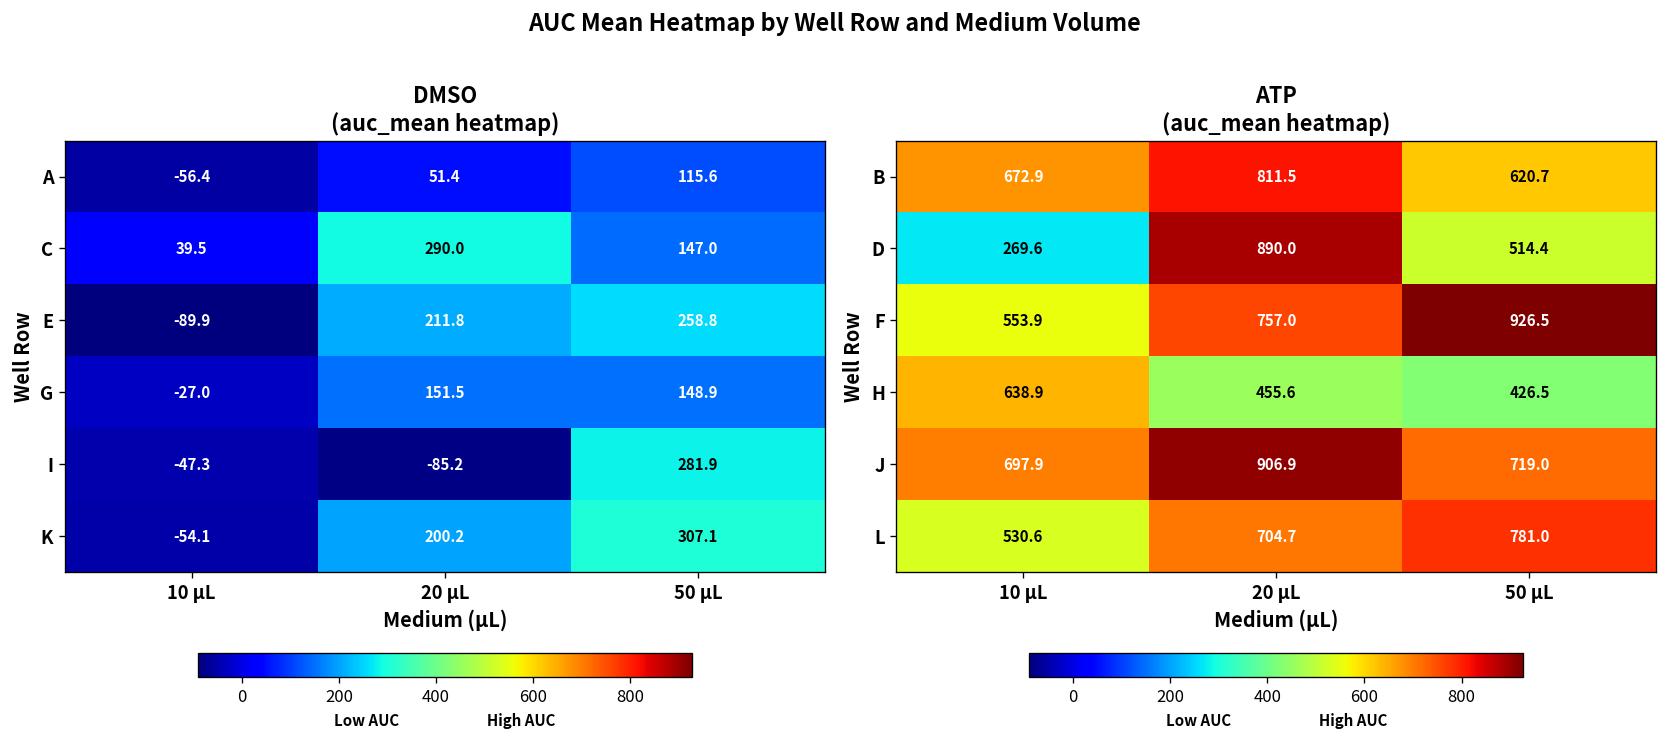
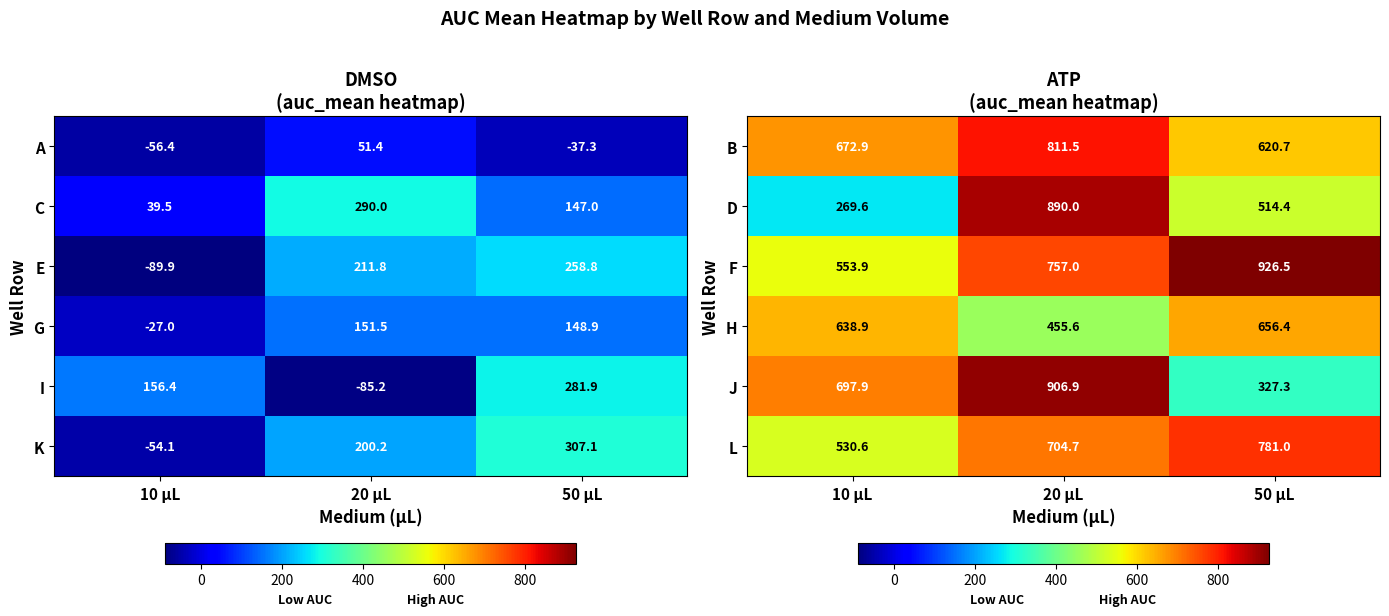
  {
    "DMSO (auc_mean heatmap)": {
      "A": {
        "10 µL": -56.4,
        "20 µL": 51.4,
-       "50 µL": 115.6
+       "50 µL": -37.3
      },
      "C": {
        "10 µL": 39.5,
        "20 µL": 290.0,
        "50 µL": 147.0
      },
      "E": {
        "10 µL": -89.9,
        "20 µL": 211.8,
        "50 µL": 258.8
      },
      "G": {
        "10 µL": -27.0,
        "20 µL": 151.5,
        "50 µL": 148.9
      },
      "I": {
-       "10 µL": -47.3,
+       "10 µL": 156.4,
        "20 µL": -85.2,
        "50 µL": 281.9
      },
      "K": {
        "10 µL": -54.1,
        "20 µL": 200.2,
        "50 µL": 307.1
      }
    },
    "ATP (auc_mean heatmap)": {
      "B": {
        "10 µL": 672.9,
        "20 µL": 811.5,
        "50 µL": 620.7
      },
      "D": {
        "10 µL": 269.6,
        "20 µL": 890.0,
        "50 µL": 514.4
      },
      "F": {
        "10 µL": 553.9,
        "20 µL": 757.0,
        "50 µL": 926.5
      },
      "H": {
        "10 µL": 638.9,
        "20 µL": 455.6,
-       "50 µL": 426.5
+       "50 µL": 656.4
      },
      "J": {
        "10 µL": 697.9,
        "20 µL": 906.9,
-       "50 µL": 719.0
+       "50 µL": 327.3
      },
      "L": {
        "10 µL": 530.6,
        "20 µL": 704.7,
        "50 µL": 781.0
      }
    }
  }
